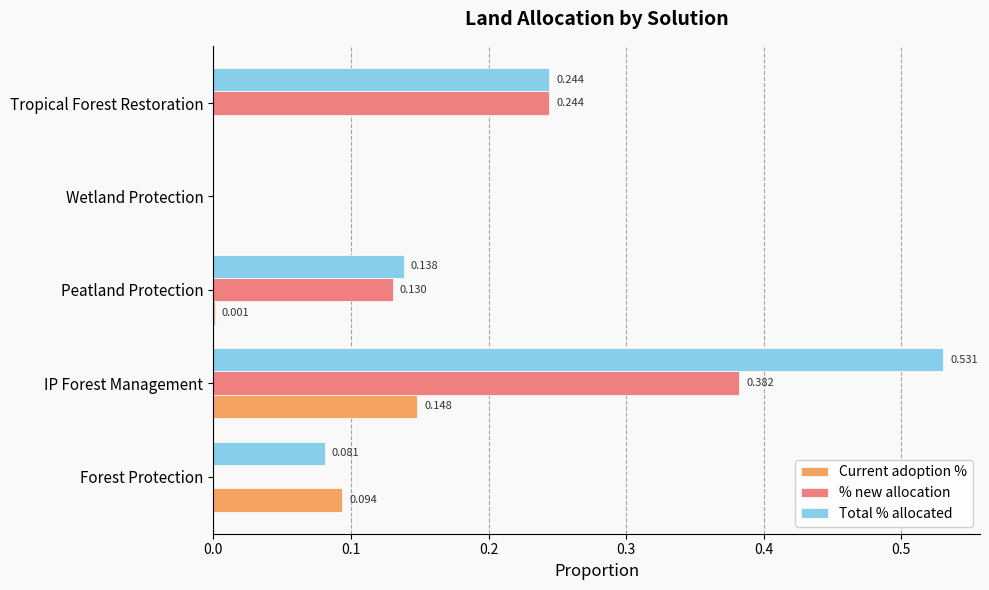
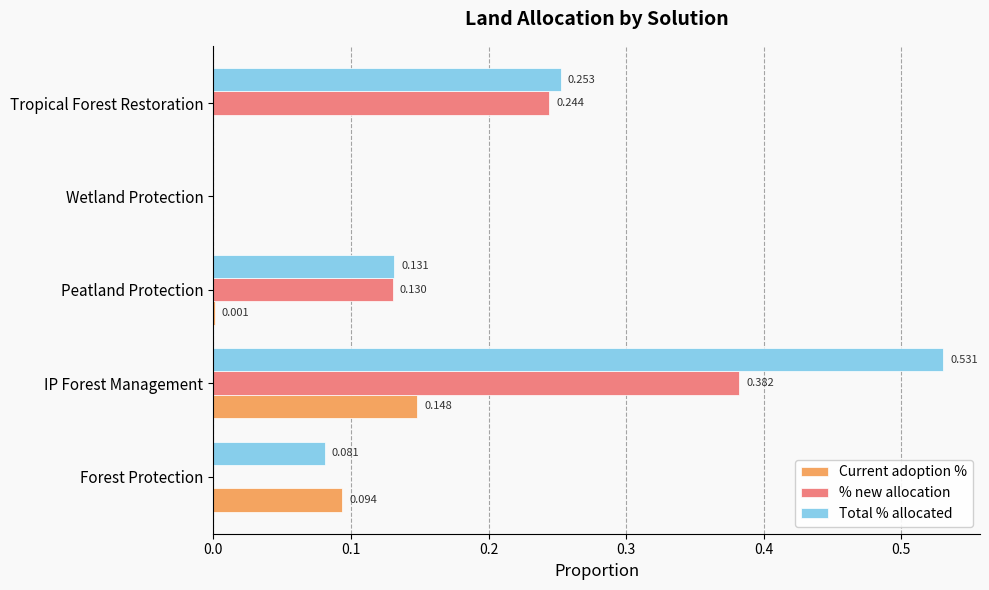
  {
    "Total % allocated": {
-     "Tropical Forest Restoration": 0.244,
-     "Peatland Protection": 0.138,
+     "Tropical Forest Restoration": 0.253,
+     "Peatland Protection": 0.131,
      "IP Forest Management": 0.531,
      "Forest Protection": 0.081
    }
  }
